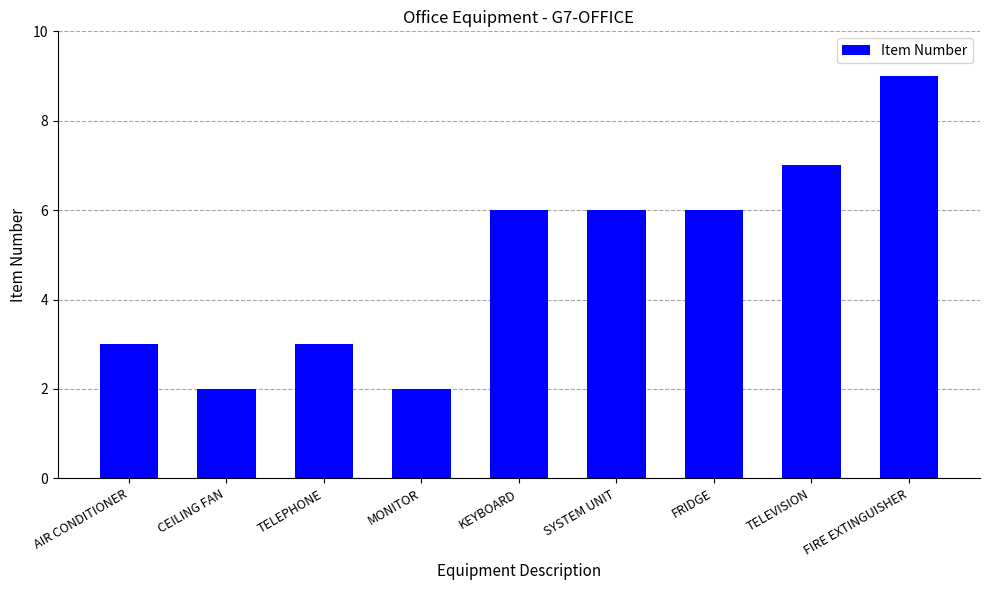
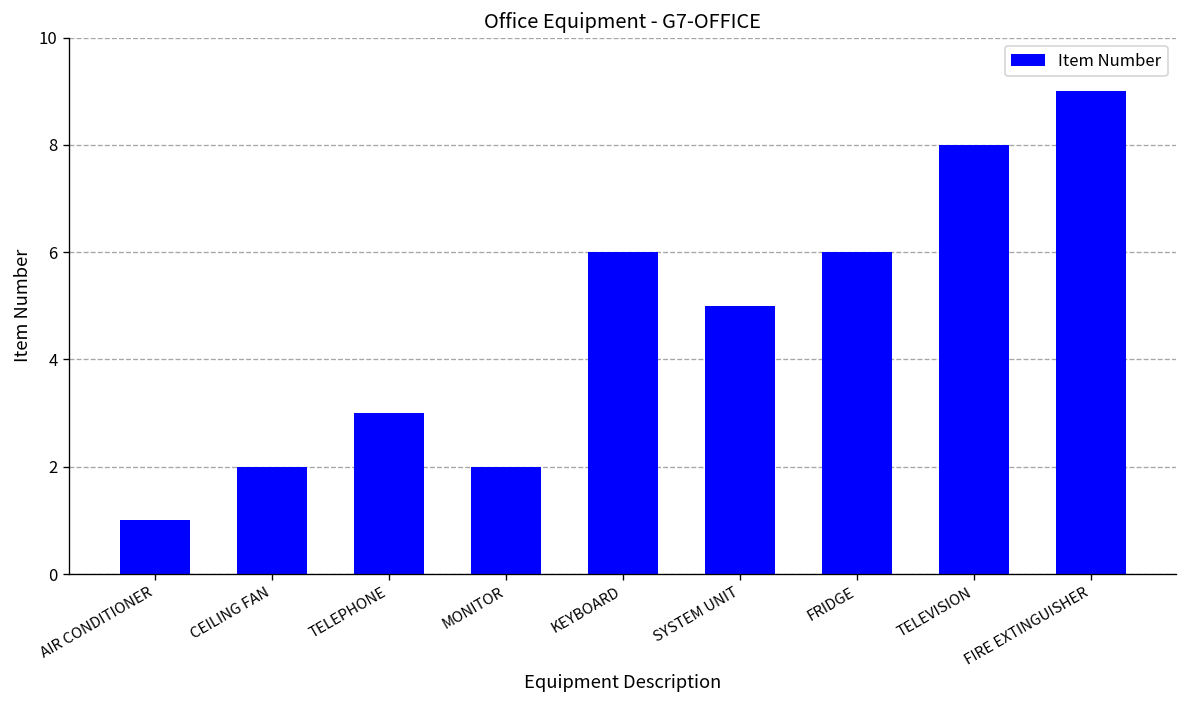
  {
-   "AIR CONDITIONER": 3,
+   "AIR CONDITIONER": 1,
    "CEILING FAN": 2,
    "TELEPHONE": 3,
    "MONITOR": 2,
    "KEYBOARD": 6,
-   "SYSTEM UNIT": 6,
+   "SYSTEM UNIT": 5,
    "FRIDGE": 6,
-   "TELEVISION": 7,
+   "TELEVISION": 8,
    "FIRE EXTINGUISHER": 9
  }
